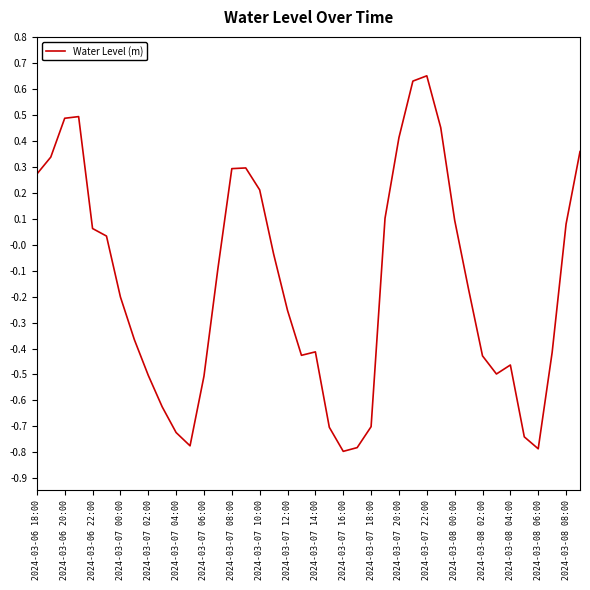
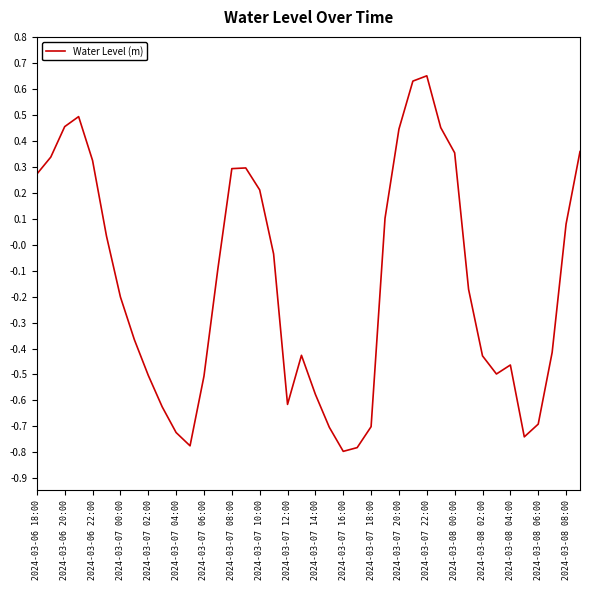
  {
    "2024-03-06 18:00": 0.27,
-   "2024-03-06 20:00": 0.49,
-   "2024-03-06 22:00": 0.06,
+   "2024-03-06 20:00": 0.46,
+   "2024-03-06 22:00": 0.32,
    "2024-03-07 00:00": -0.20,
    "2024-03-07 02:00": -0.50,
    "2024-03-07 04:00": -0.72,
    "2024-03-07 06:00": -0.51,
    "2024-03-07 08:00": 0.29,
    "2024-03-07 10:00": 0.21,
-   "2024-03-07 12:00": -0.25,
-   "2024-03-07 14:00": -0.41,
+   "2024-03-07 12:00": -0.62,
+   "2024-03-07 14:00": -0.58,
    "2024-03-07 16:00": -0.80,
    "2024-03-07 18:00": -0.70,
-   "2024-03-07 20:00": 0.41,
+   "2024-03-07 20:00": 0.45,
    "2024-03-07 22:00": 0.65,
-   "2024-03-08 00:00": 0.09,
+   "2024-03-08 00:00": 0.35,
    "2024-03-08 02:00": -0.43,
    "2024-03-08 04:00": -0.46,
-   "2024-03-08 06:00": -0.79,
+   "2024-03-08 06:00": -0.69,
    "2024-03-08 08:00": 0.08
  }
